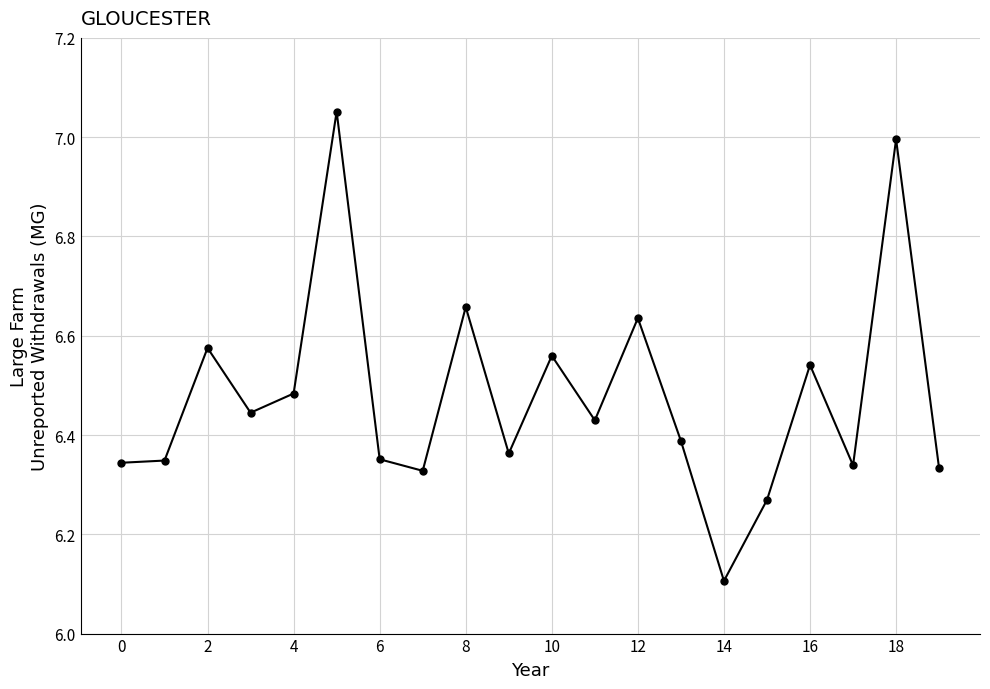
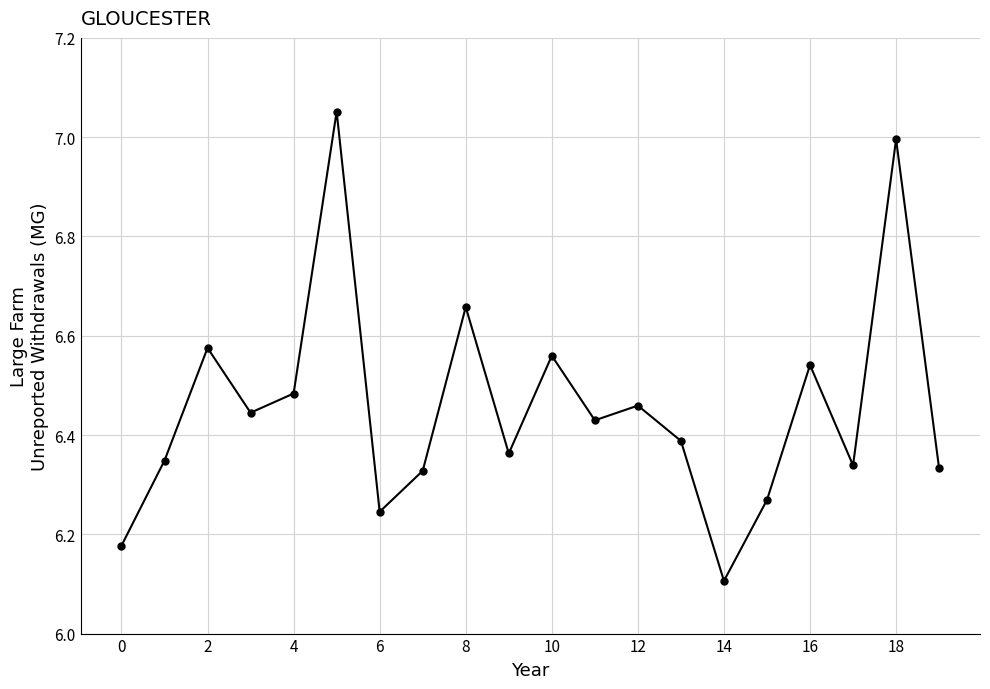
  {
-   "0": 6.34,
+   "0": 6.18,
    "2": 6.58,
    "4": 6.48,
-   "6": 6.35,
+   "6": 6.25,
    "8": 6.66,
    "10": 6.56,
-   "12": 6.64,
+   "12": 6.46,
    "14": 6.11,
    "16": 6.54,
    "18": 7.00
  }
